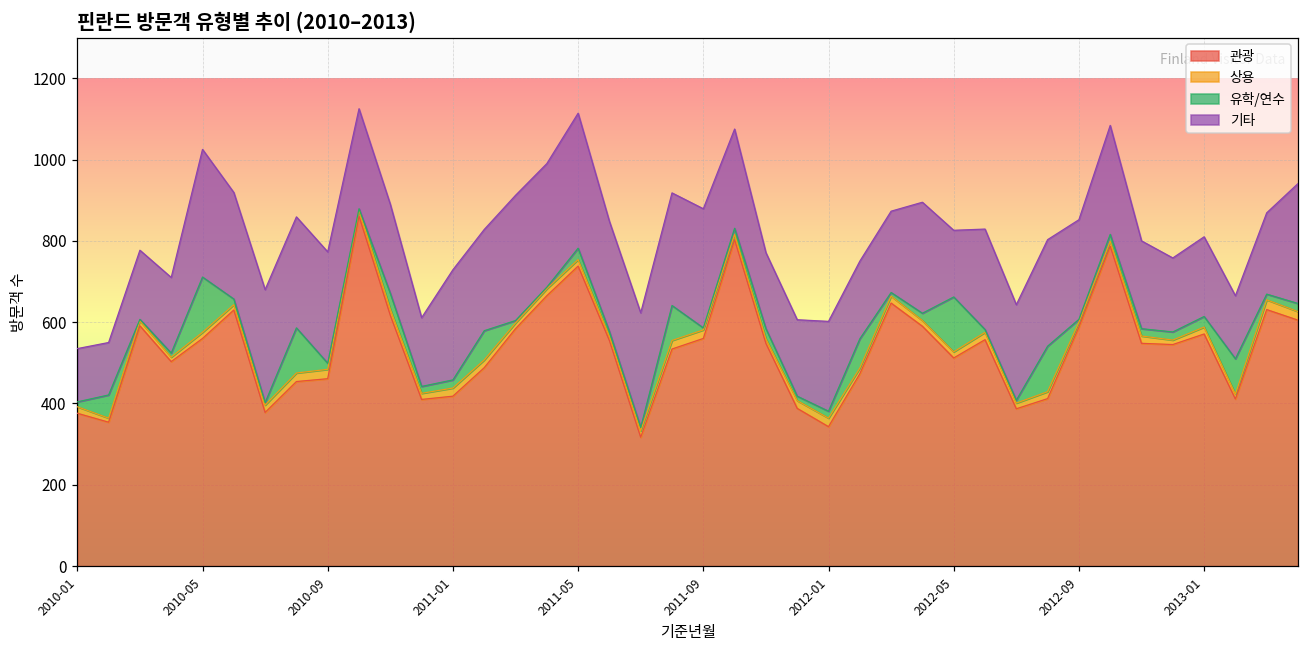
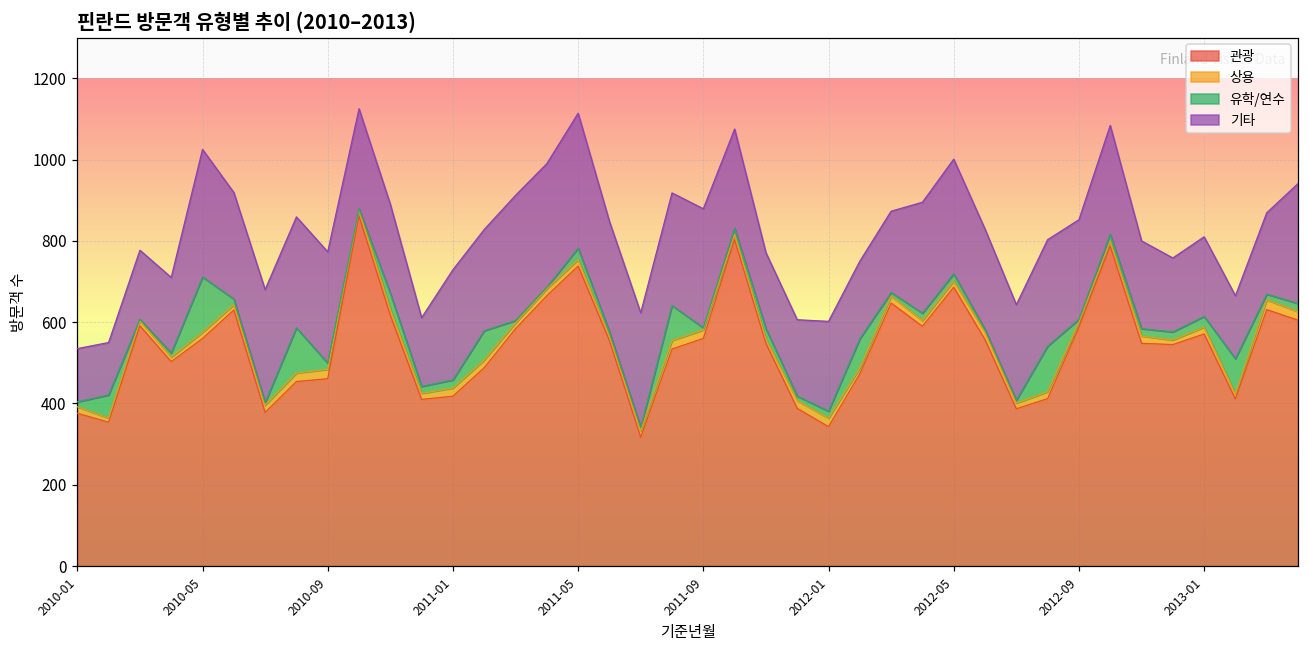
  {
    "관광": {
      "2010-01": 380,
      "2010-05": 560,
      "2010-09": 460,
      "2011-01": 420,
      "2011-05": 740,
      "2011-09": 560,
      "2012-01": 340,
-     "2012-05": 510,
+     "2012-05": 690,
      "2012-09": 590,
      "2013-01": 570
    },
    "상용": {
      "2010-01": 20,
      "2010-05": 20,
      "2010-09": 20,
      "2011-01": 20,
      "2011-05": 20,
      "2012-01": 20,
      "2012-05": 20,
      "2012-09": 10,
      "2013-01": 20
    },
    "유학/연수": {
      "2010-01": 10,
      "2010-05": 140,
      "2010-09": 20,
      "2011-01": 20,
      "2011-05": 30,
      "2012-01": 20,
-     "2012-05": 140,
+     "2012-05": 20,
      "2012-09": 10,
      "2013-01": 30
    },
    "기타": {
      "2010-01": 130,
      "2010-05": 310,
      "2010-09": 270,
      "2011-01": 270,
      "2011-05": 330,
      "2011-09": 290,
      "2012-01": 220,
-     "2012-05": 160,
+     "2012-05": 280,
      "2012-09": 250,
      "2013-01": 200
    }
  }
